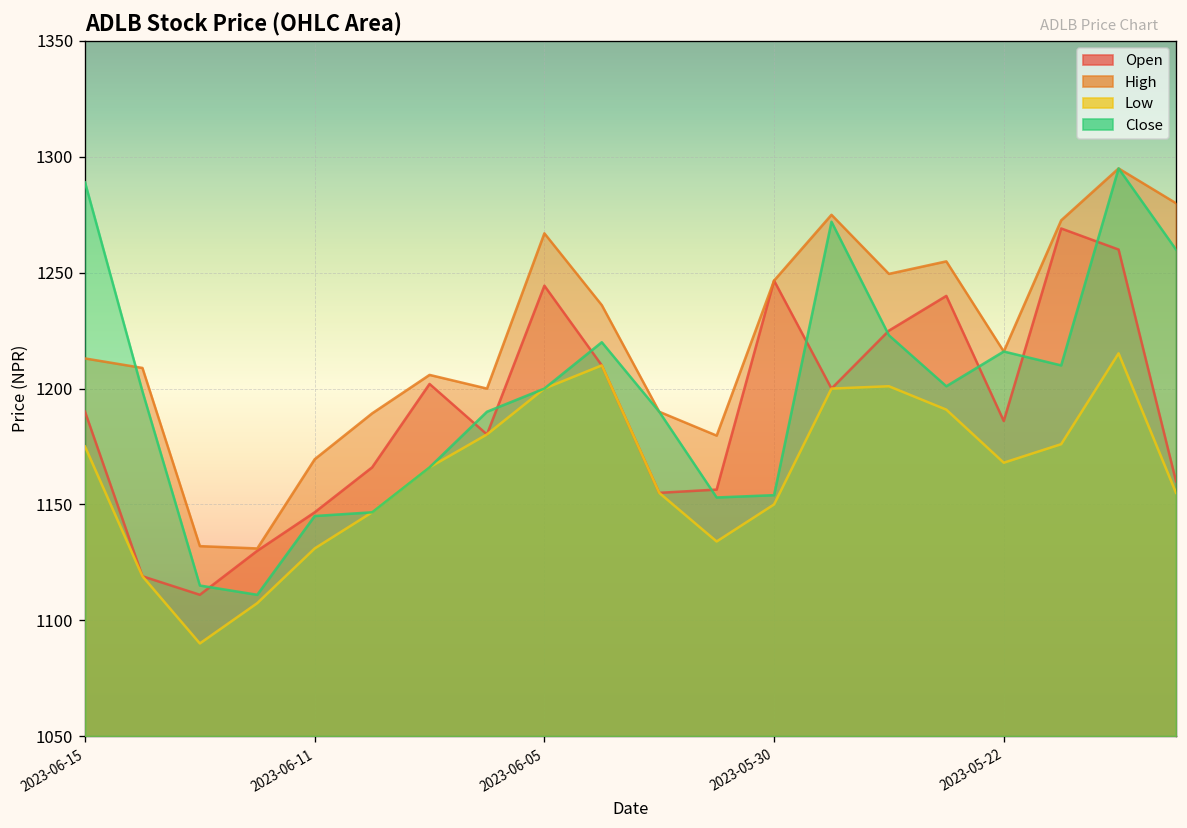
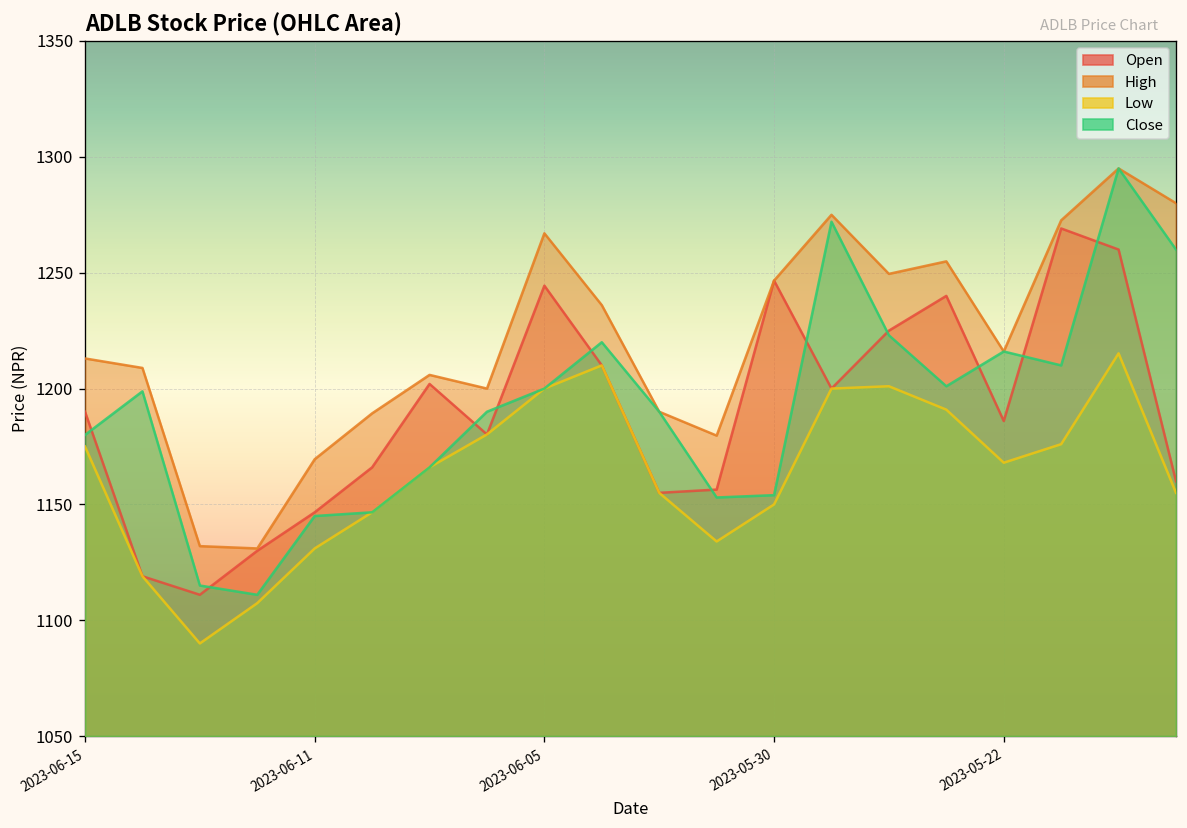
  {
    "Close": {
-     "2023-06-15": 1289,
+     "2023-06-15": 1180,
      "2023-06-11": 1145,
      "2023-05-30": 1154
    }
  }
